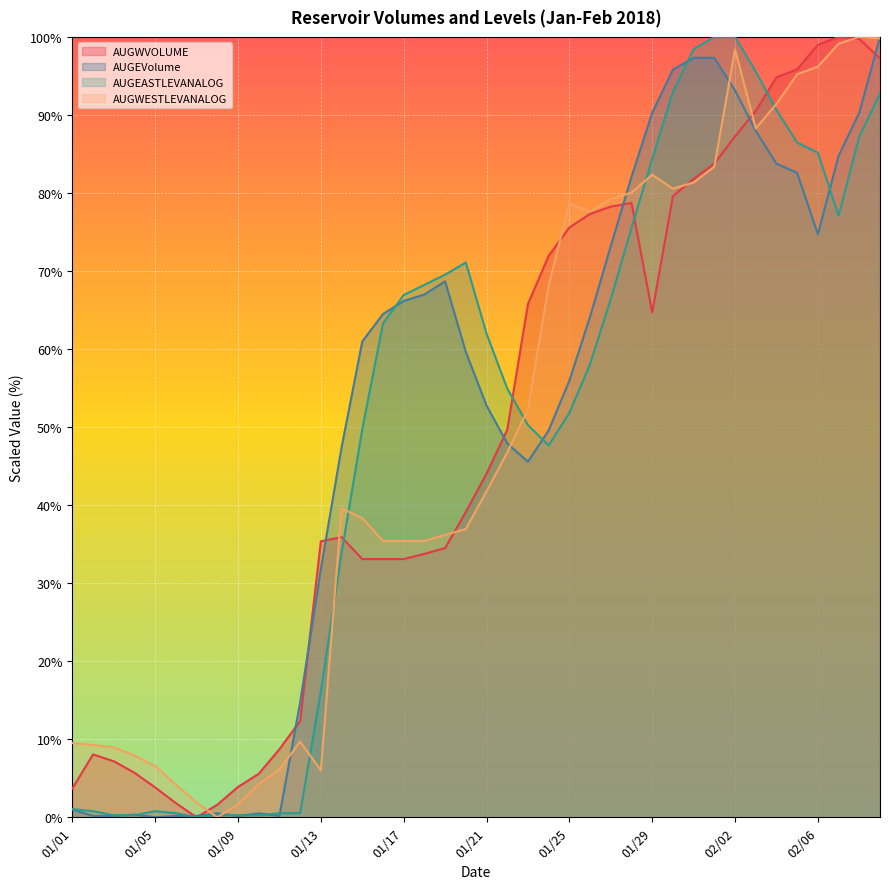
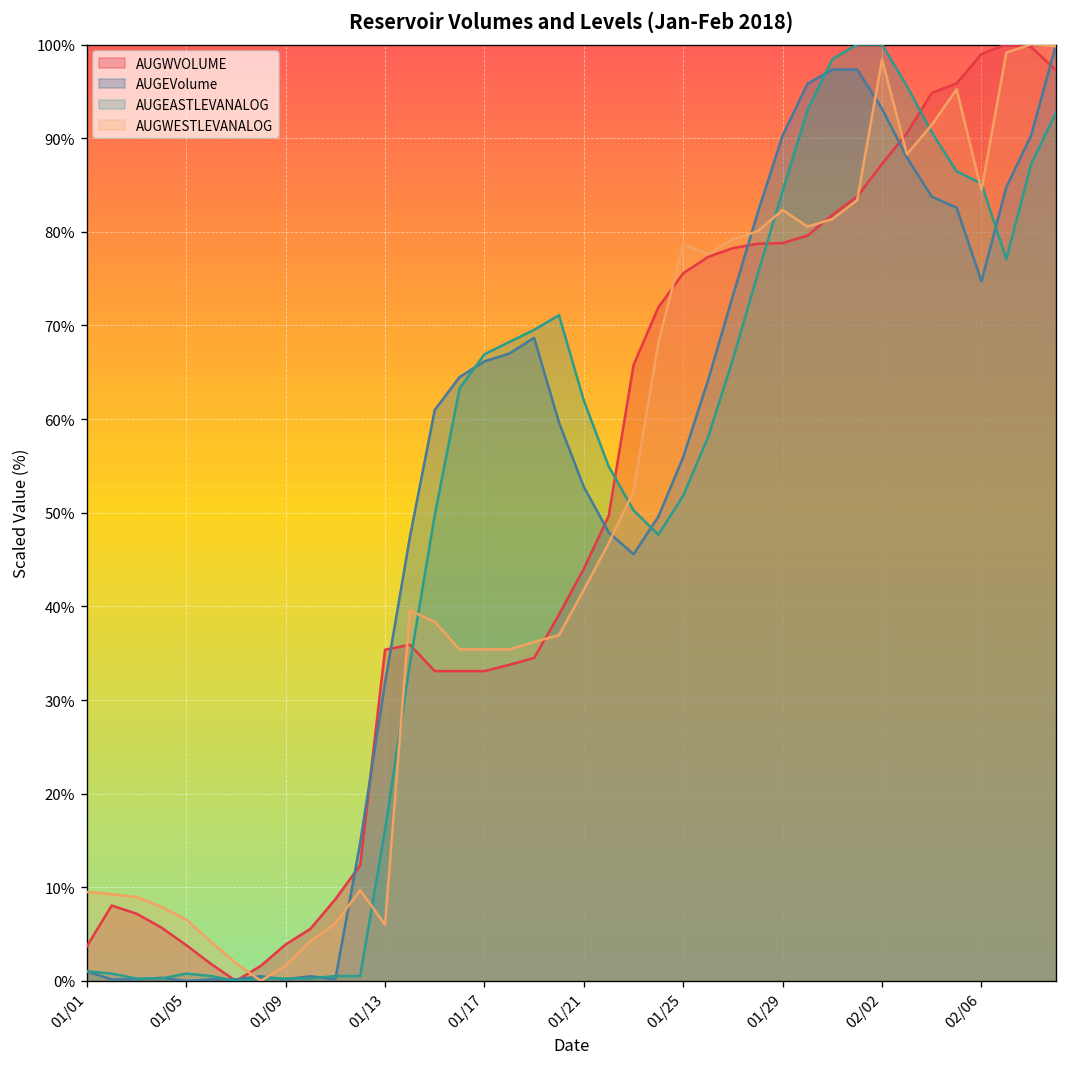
  {
    "AUGWVOLUME": {
      "01/01": "4%",
      "01/05": "4%",
      "01/09": "4%",
      "01/13": "35%",
      "01/17": "33%",
      "01/21": "44%",
      "01/25": "76%",
-     "01/29": "65%",
+     "01/29": "79%",
      "02/02": "87%",
      "02/06": "99%"
    },
    "AUGWESTLEVANALOG": {
      "01/01": "10%",
      "01/05": "7%",
      "01/09": "2%",
      "01/13": "6%",
      "01/17": "35%",
      "01/21": "42%",
      "01/25": "79%",
      "01/29": "82%",
      "02/02": "98%",
-     "02/06": "96%"
+     "02/06": "84%"
    }
  }
